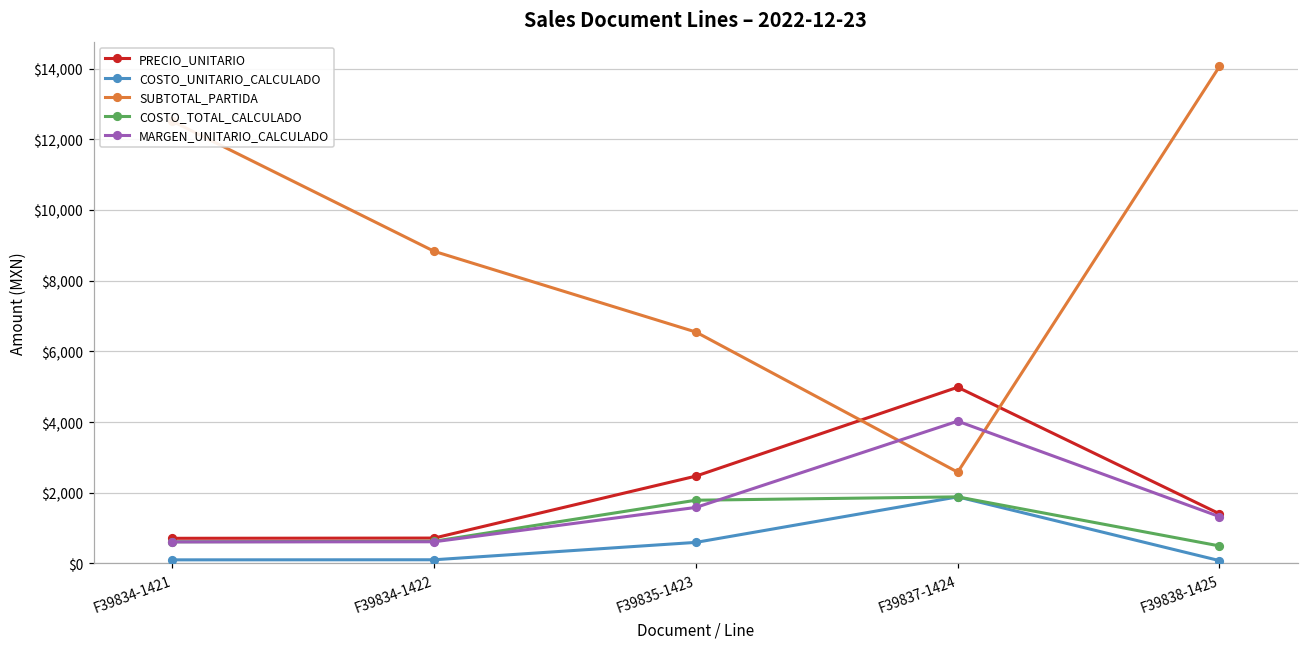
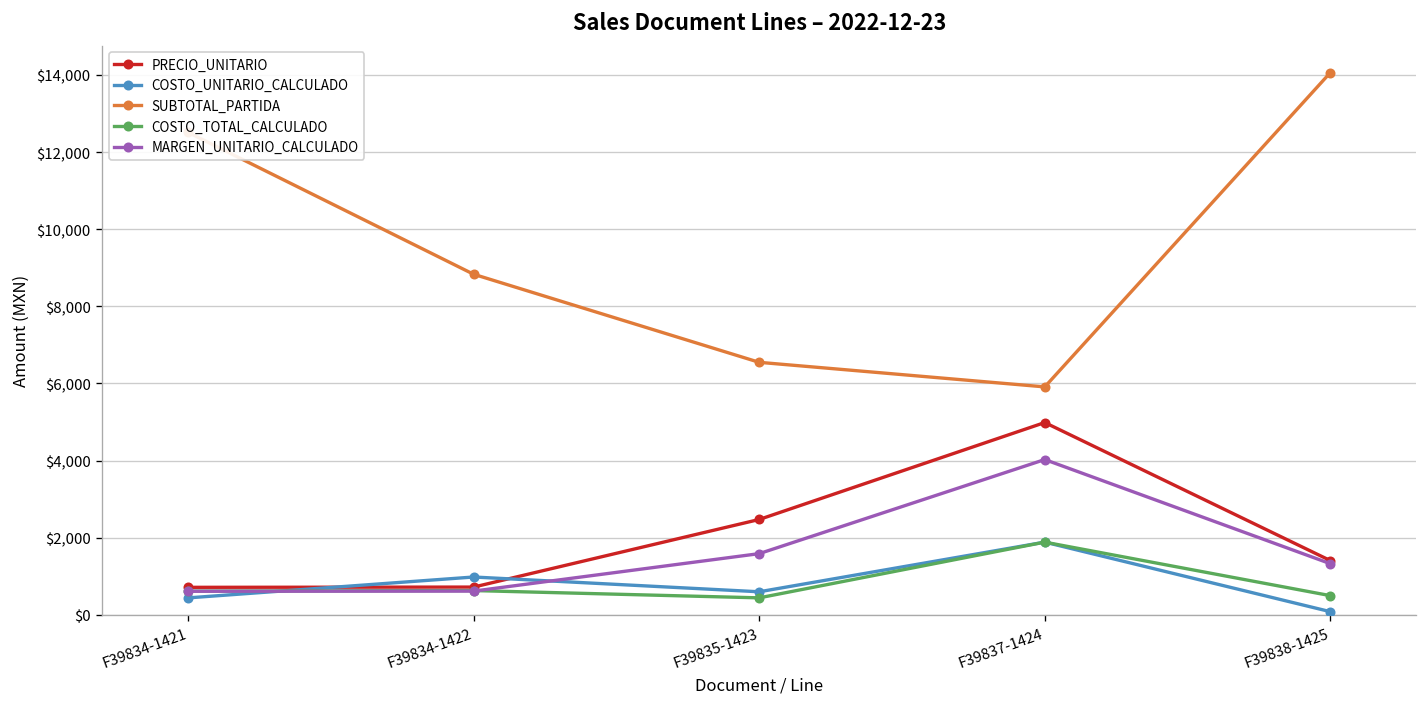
  {
    "PRECIO_UNITARIO": {
      "F39834-1421": "$700",
      "F39834-1422": "$700",
      "F39835-1423": "$2,500",
      "F39837-1424": "$5,000",
      "F39838-1425": "$1,400"
    },
    "COSTO_UNITARIO_CALCULADO": {
-     "F39834-1421": "$100",
-     "F39834-1422": "$100",
+     "F39834-1421": "$400",
+     "F39834-1422": "$1,000",
      "F39835-1423": "$600",
      "F39838-1425": "$100"
    },
    "SUBTOTAL_PARTIDA": {
      "F39834-1422": "$8,800",
      "F39835-1423": "$6,500",
-     "F39837-1424": "$2,600",
+     "F39837-1424": "$5,900",
      "F39838-1425": "$14,100"
    },
    "COSTO_TOTAL_CALCULADO": {
-     "F39835-1423": "$1,800",
+     "F39835-1423": "$400",
      "F39838-1425": "$500"
    },
    "MARGEN_UNITARIO_CALCULADO": {
      "F39835-1423": "$1,600",
      "F39837-1424": "$4,000",
      "F39838-1425": "$1,300"
    }
  }
